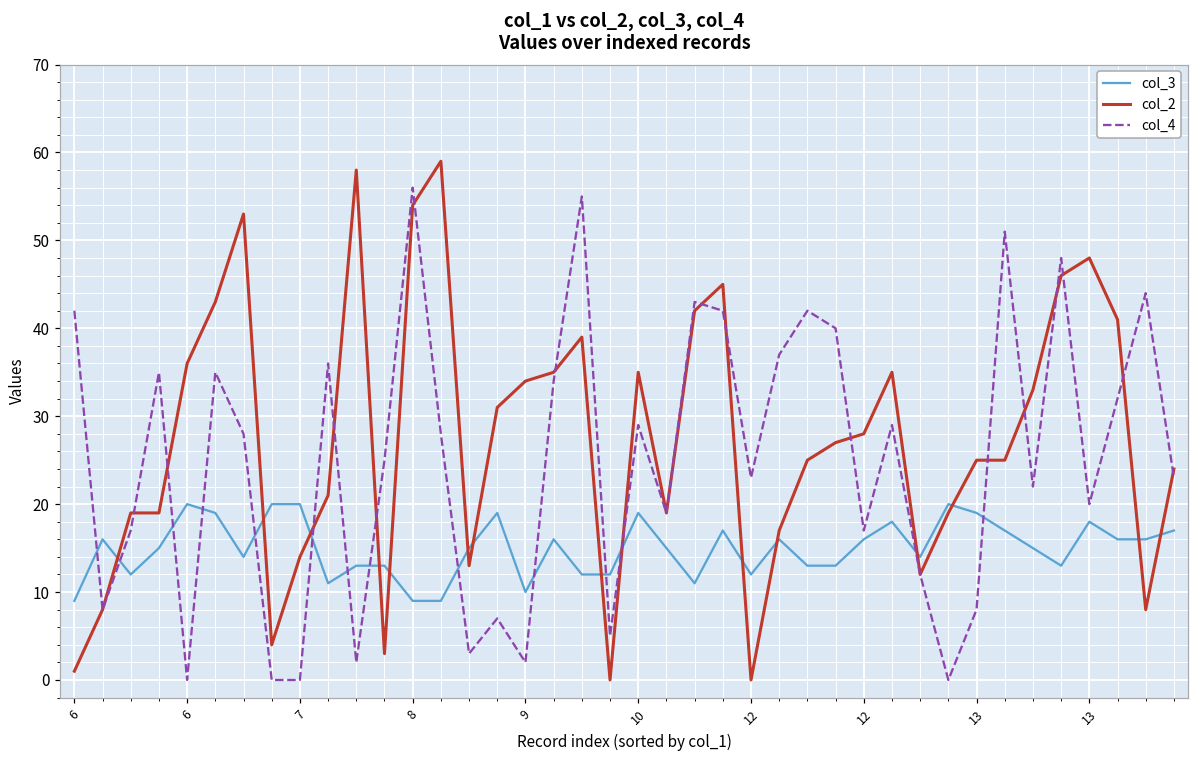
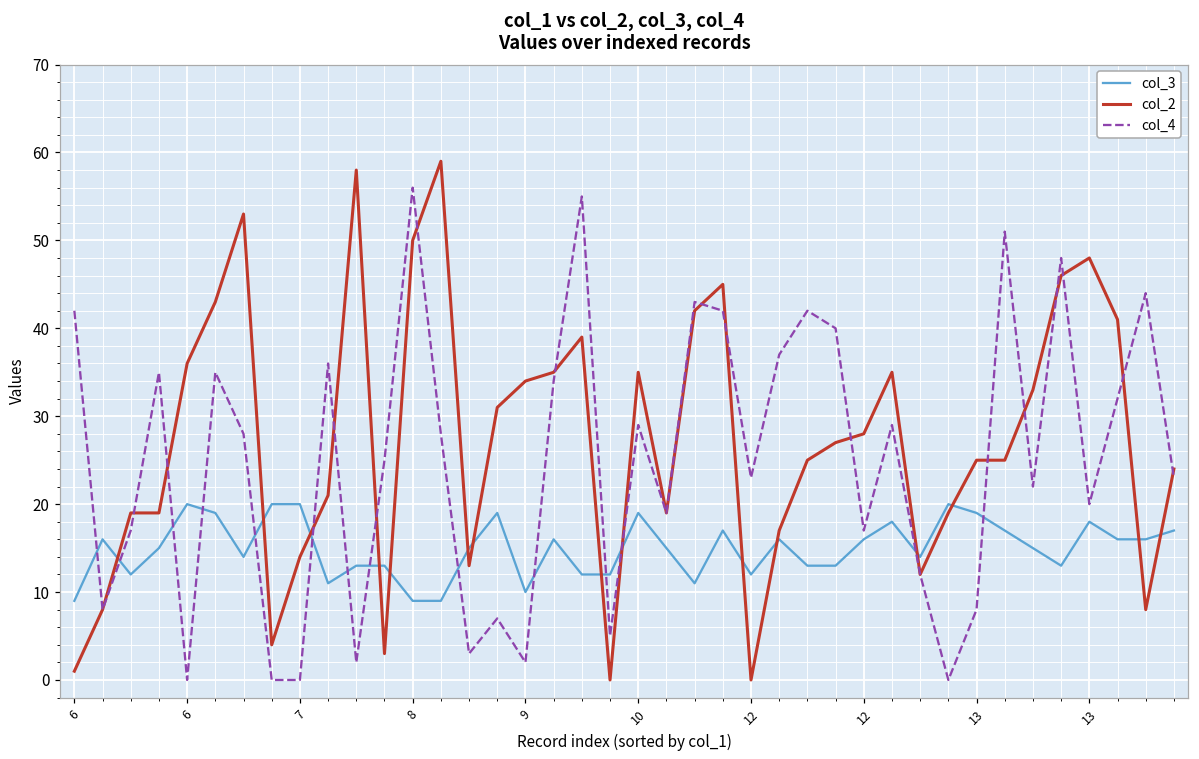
  {
    "col_3": {
      "8": 9
    },
    "col_2": {
-     "8": 54
+     "8": 50
    },
    "col_4": {
      "8": 56
    }
  }
